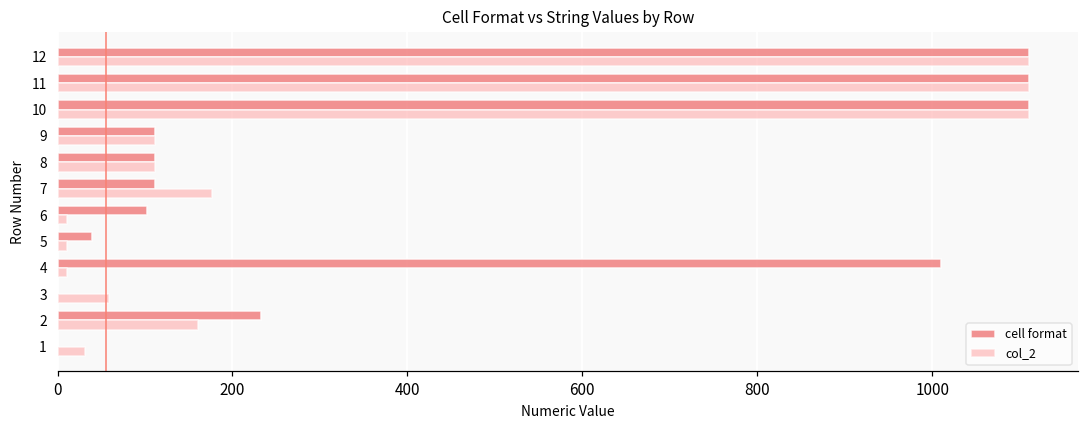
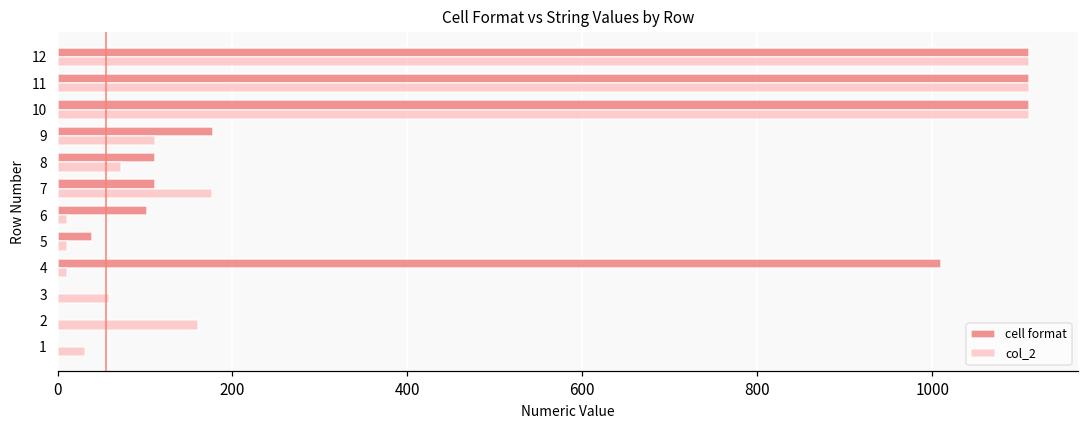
  {
    "cell format": {
      "12": 1110,
      "11": 1110,
      "10": 1110,
-     "9": 110,
+     "9": 180,
      "8": 110,
      "7": 110,
      "6": 100,
      "5": 40,
      "4": 1010,
-     "2": 230
+     "2": 0
    },
    "col_2": {
      "12": 1110,
      "11": 1110,
      "10": 1110,
      "9": 110,
-     "8": 110,
+     "8": 70,
      "7": 180,
      "6": 10,
      "5": 10,
      "4": 10,
      "3": 60,
      "2": 160,
      "1": 30
    }
  }
